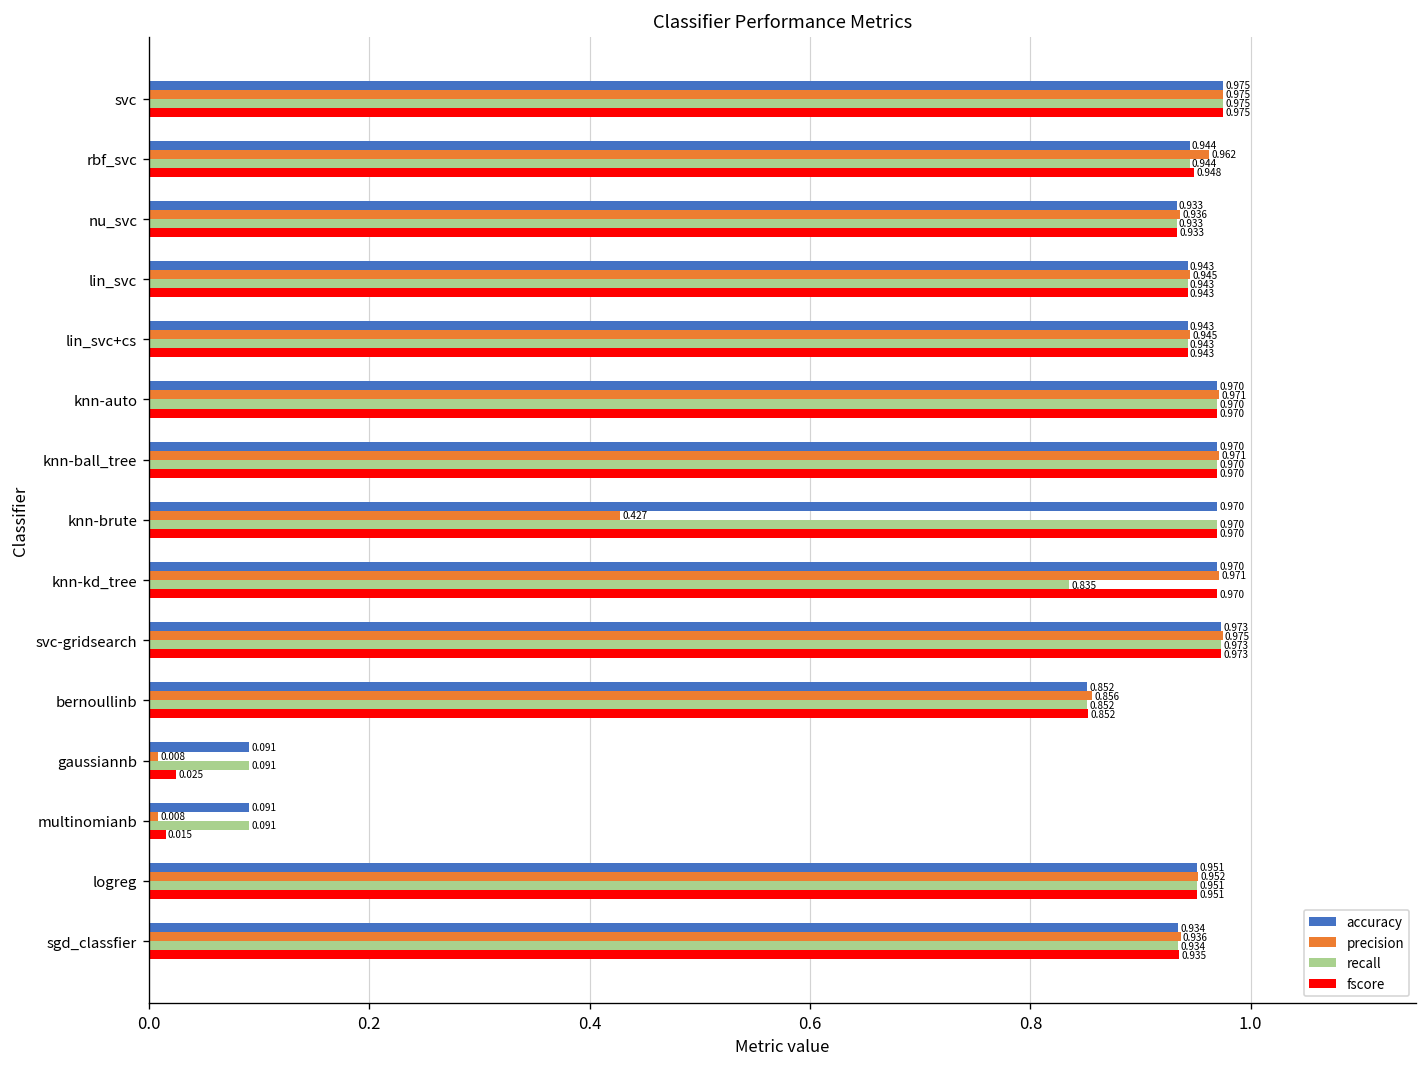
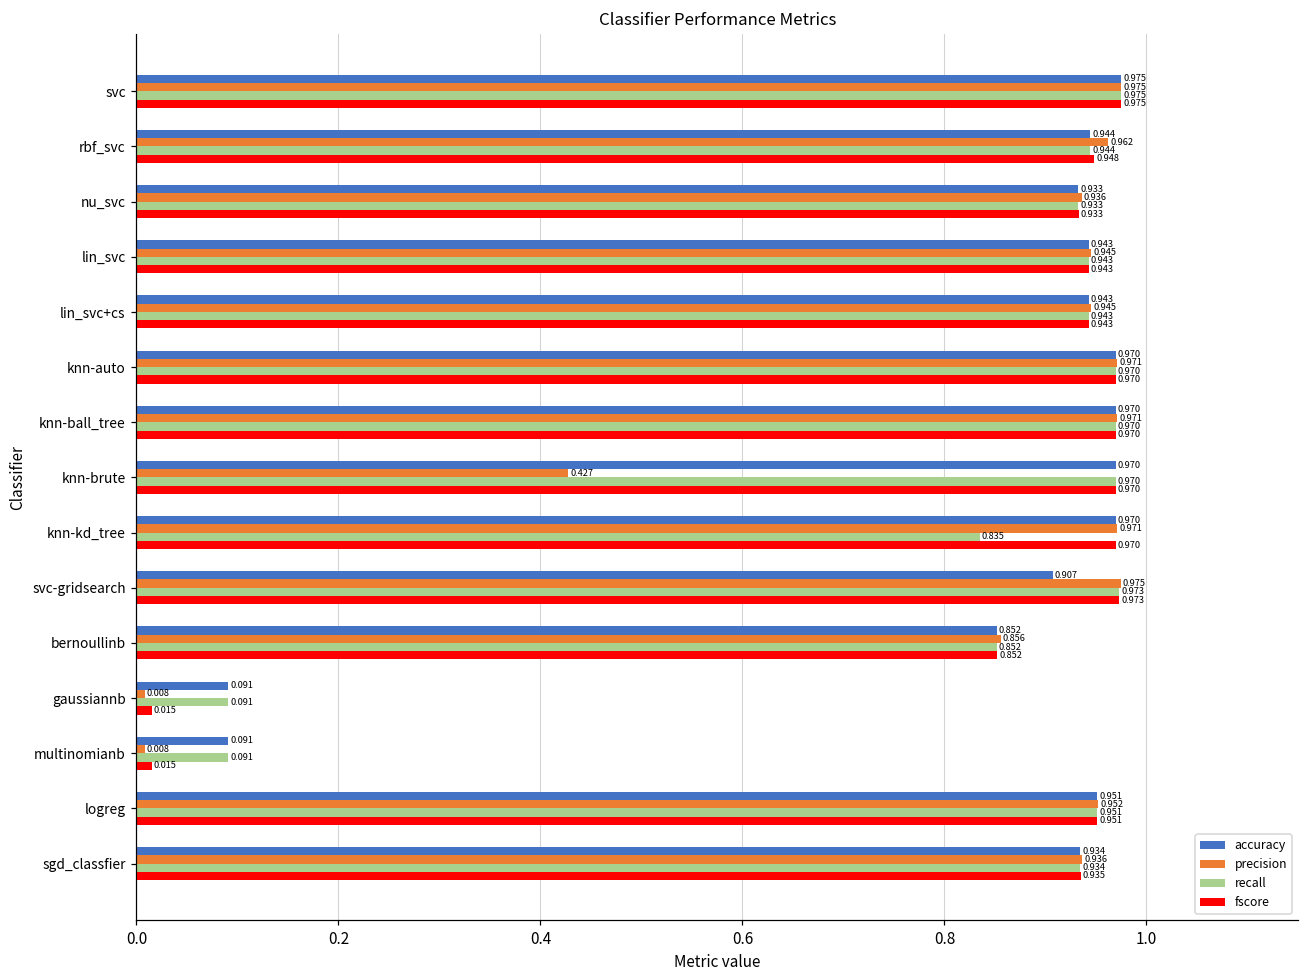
  {
    "accuracy": {
      "rbf_svc": 0.944,
      "nu_svc": 0.933,
      "lin_svc": 0.943,
      "lin_svc+cs": 0.943,
      "knn-auto": 0.970,
      "knn-brute": 0.970,
-     "svc-gridsearch": 0.973,
+     "svc-gridsearch": 0.907,
      "bernoullinb": 0.852,
      "gaussiannb": 0.091,
      "multinomianb": 0.091,
      "logreg": 0.951
    },
    "precision": {
      "rbf_svc": 0.962,
      "nu_svc": 0.936,
      "lin_svc": 0.945,
      "lin_svc+cs": 0.945,
      "knn-brute": 0.427,
      "bernoullinb": 0.856,
      "gaussiannb": 0.008,
      "multinomianb": 0.008
    },
    "recall": {
      "rbf_svc": 0.944,
      "knn-kd_tree": 0.835,
      "gaussiannb": 0.091,
      "multinomianb": 0.091
    },
    "fscore": {
      "rbf_svc": 0.948,
      "knn-kd_tree": 0.970,
-     "gaussiannb": 0.025,
+     "gaussiannb": 0.015,
      "multinomianb": 0.015
    }
  }
